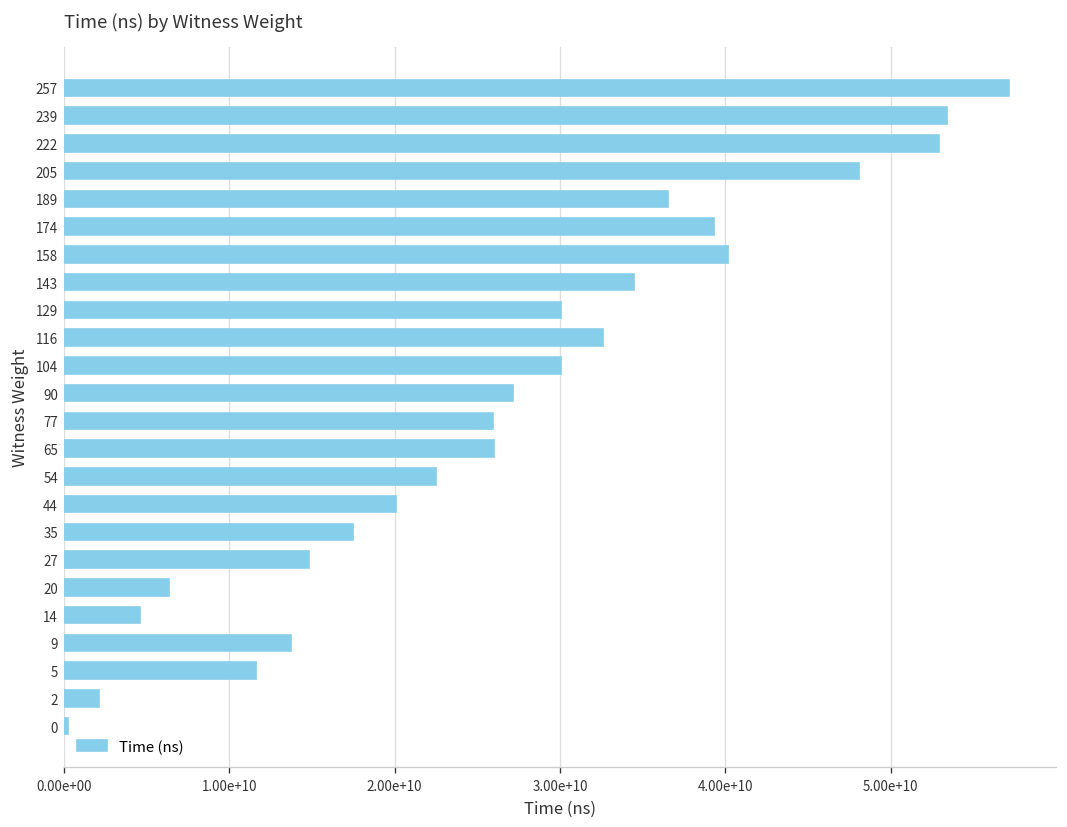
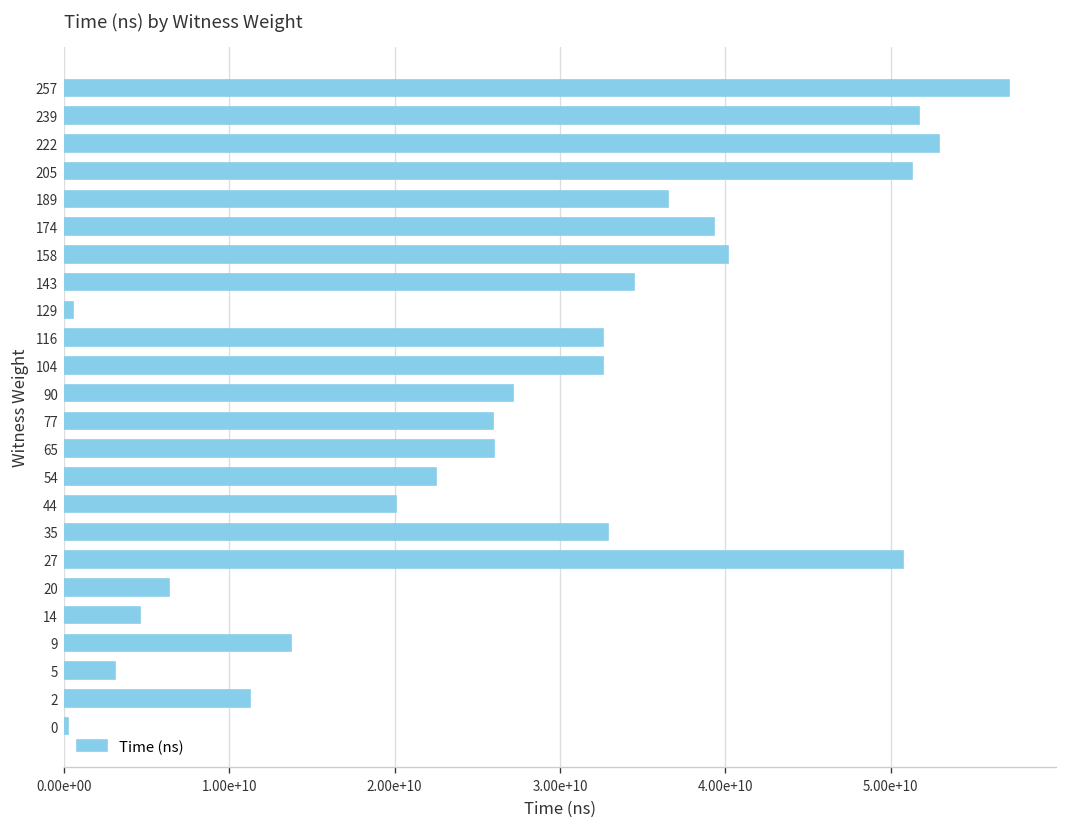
  {
    "257": 57100000000,
-   "239": 53400000000,
+   "239": 51700000000,
    "222": 52900000000,
-   "205": 48100000000,
+   "205": 51300000000,
    "189": 36500000000,
    "174": 39300000000,
    "158": 40200000000,
    "143": 34500000000,
-   "129": 30100000000,
+   "129": 500000000,
    "116": 32600000000,
-   "104": 30100000000,
+   "104": 32600000000,
    "90": 27100000000,
    "77": 25900000000,
    "65": 26000000000,
    "54": 22500000000,
    "44": 20100000000,
-   "35": 17500000000,
-   "27": 14800000000,
+   "35": 32900000000,
+   "27": 50700000000,
    "20": 6300000000,
    "14": 4600000000,
    "9": 13700000000,
-   "5": 11600000000,
-   "2": 2100000000,
+   "5": 3100000000,
+   "2": 11200000000,
    "0": 300000000
  }
